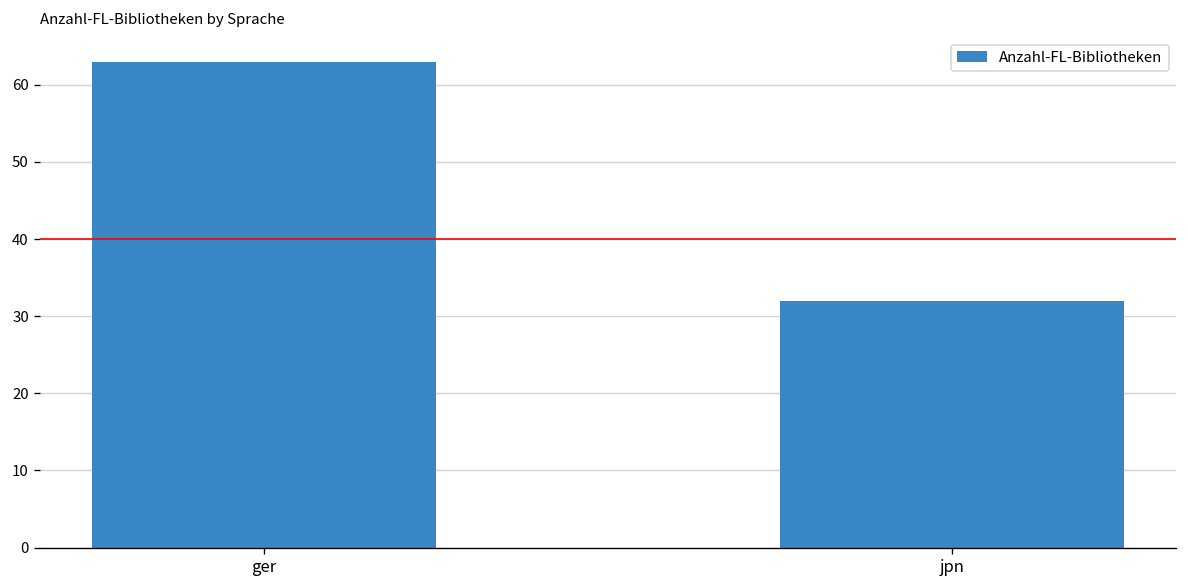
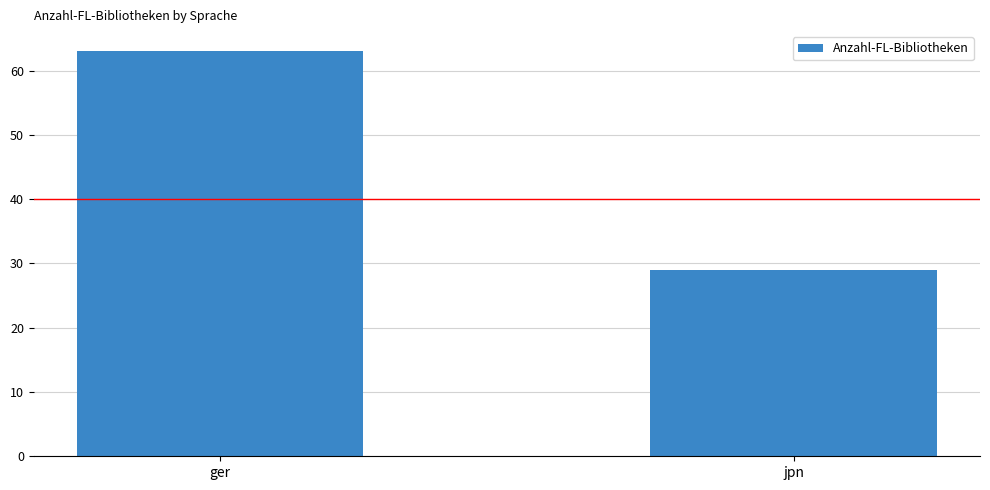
  {
    "ger": 63,
-   "jpn": 32
+   "jpn": 29
  }
